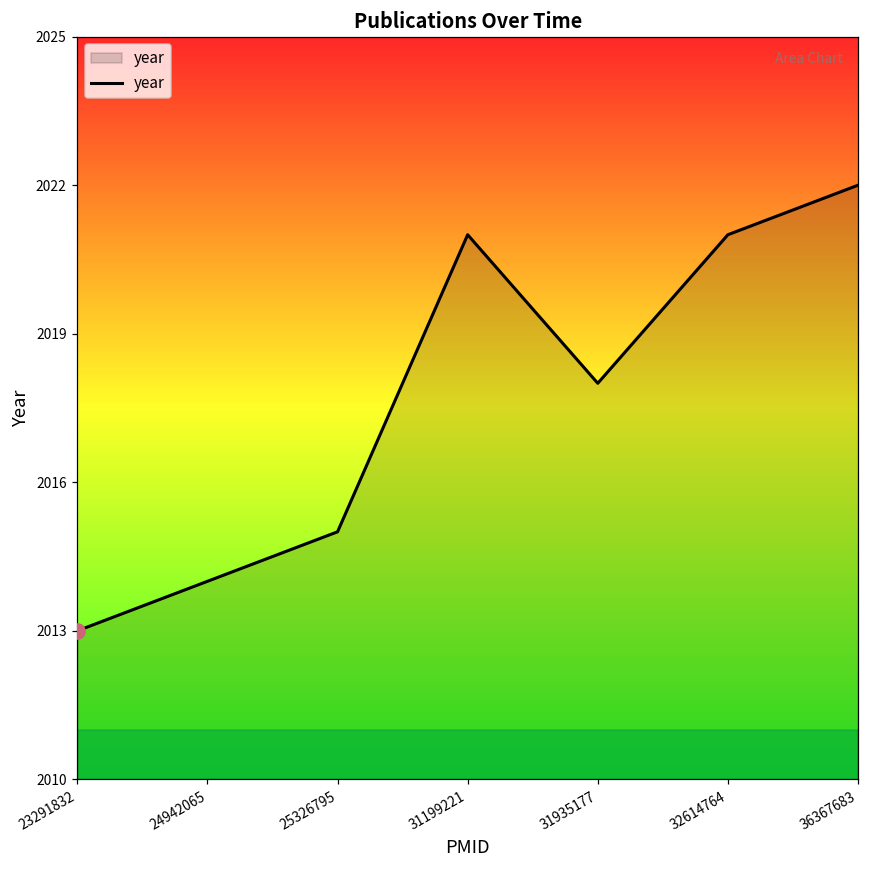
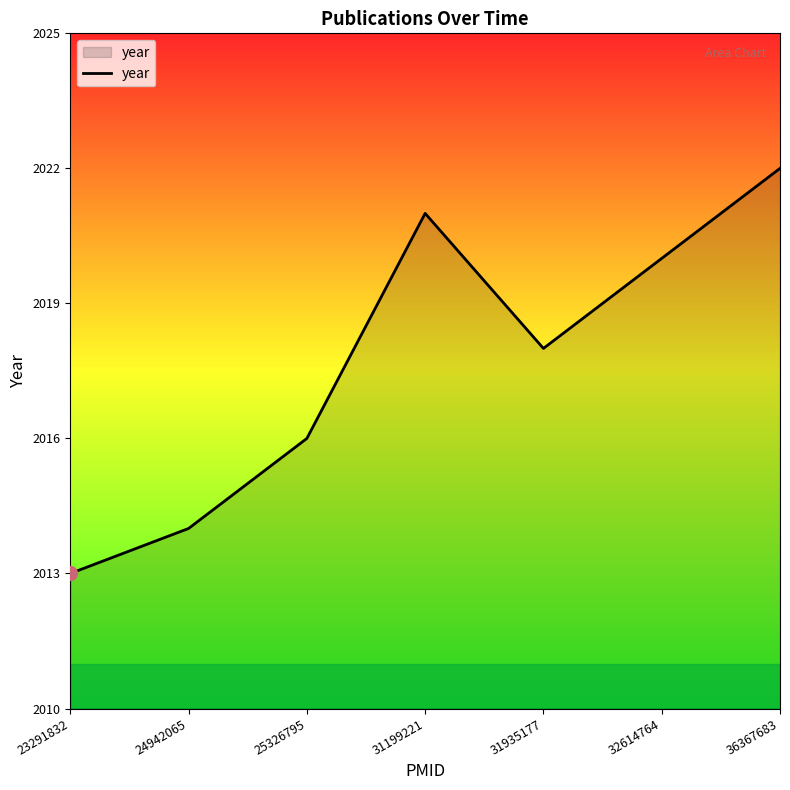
  {
    "year": {
      "24942065": 2014,
-     "25326795": 2015,
+     "25326795": 2016,
      "31199221": 2021,
      "31935177": 2018,
-     "32614764": 2021,
+     "32614764": 2020,
      "36367683": 2022
    }
  }
